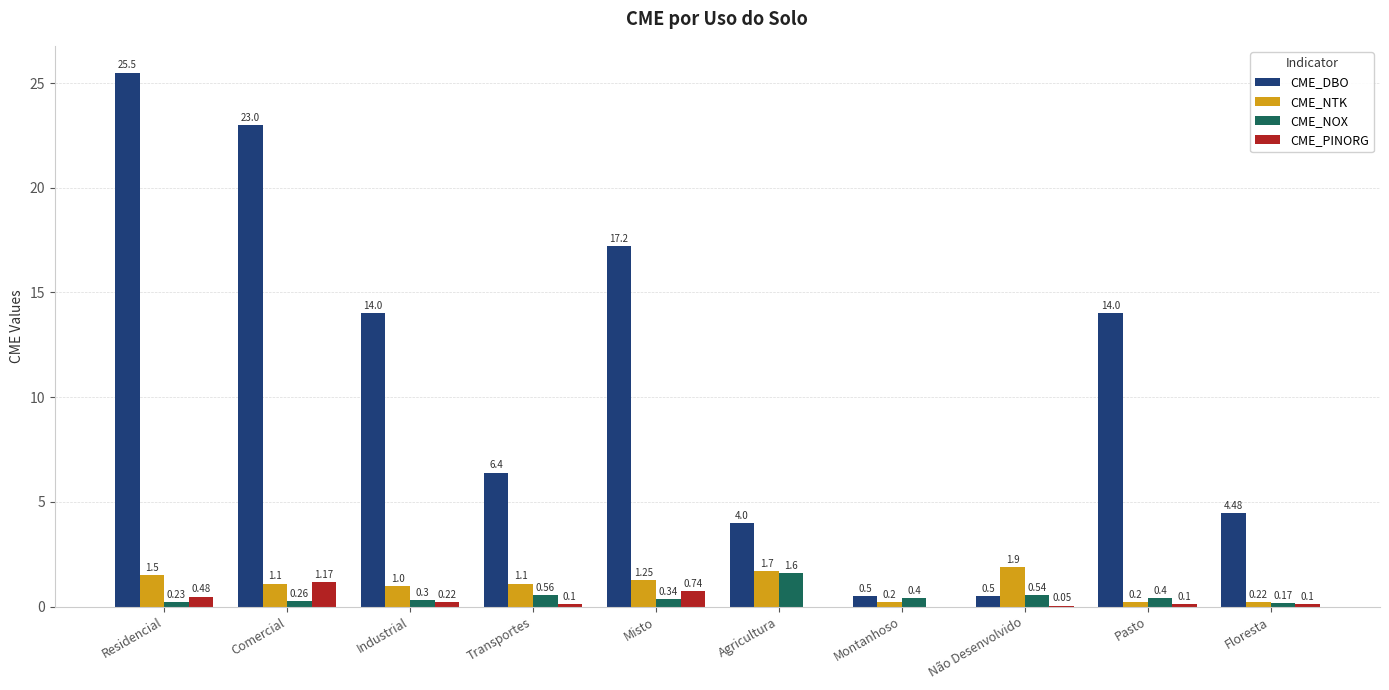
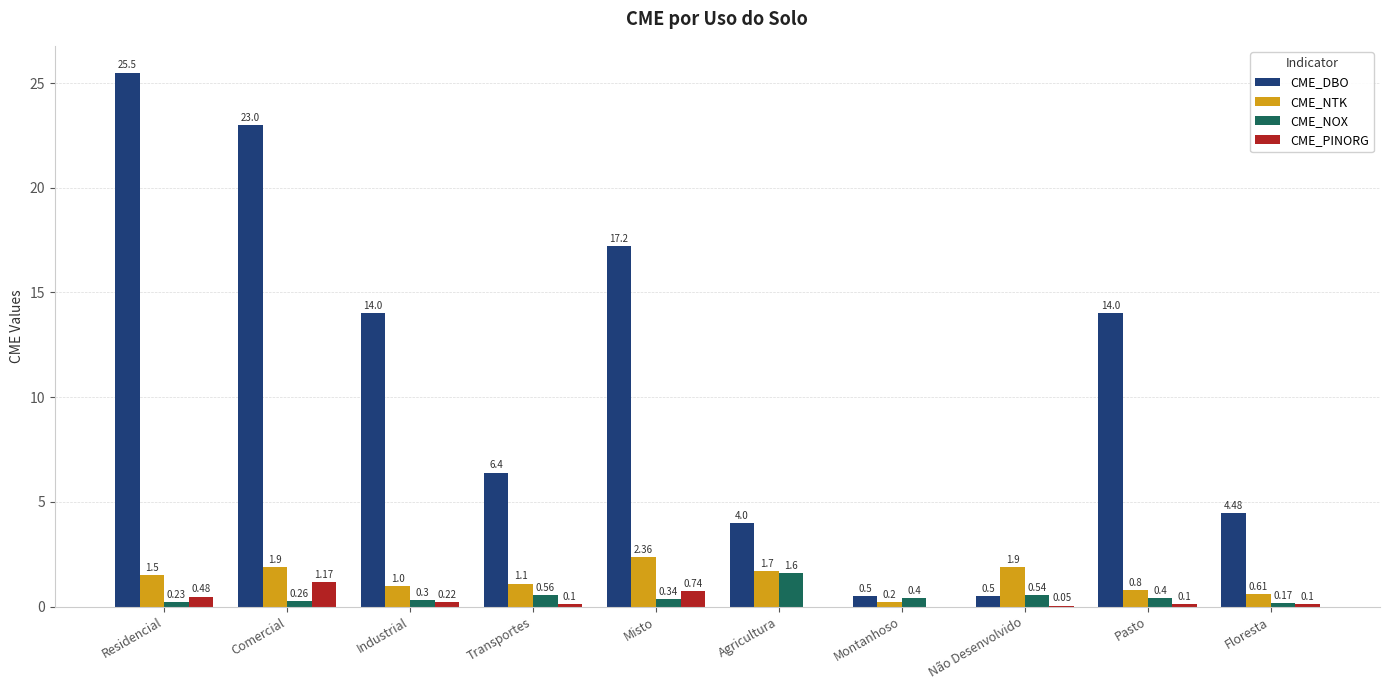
  {
    "CME_NTK": {
      "Residencial": 1.5,
-     "Comercial": 1.1,
+     "Comercial": 1.9,
      "Industrial": 1.0,
      "Transportes": 1.1,
-     "Misto": 1.25,
+     "Misto": 2.36,
      "Agricultura": 1.7,
      "Montanhoso": 0.2,
      "Não Desenvolvido": 1.9,
-     "Pasto": 0.2,
-     "Floresta": 0.22
+     "Pasto": 0.8,
+     "Floresta": 0.61
    },
    "CME_PINORG": {
      "Residencial": 0.48,
      "Comercial": 1.17,
      "Industrial": 0.22,
      "Transportes": 0.1,
      "Misto": 0.74,
      "Não Desenvolvido": 0.05,
      "Pasto": 0.1,
      "Floresta": 0.1
    }
  }
